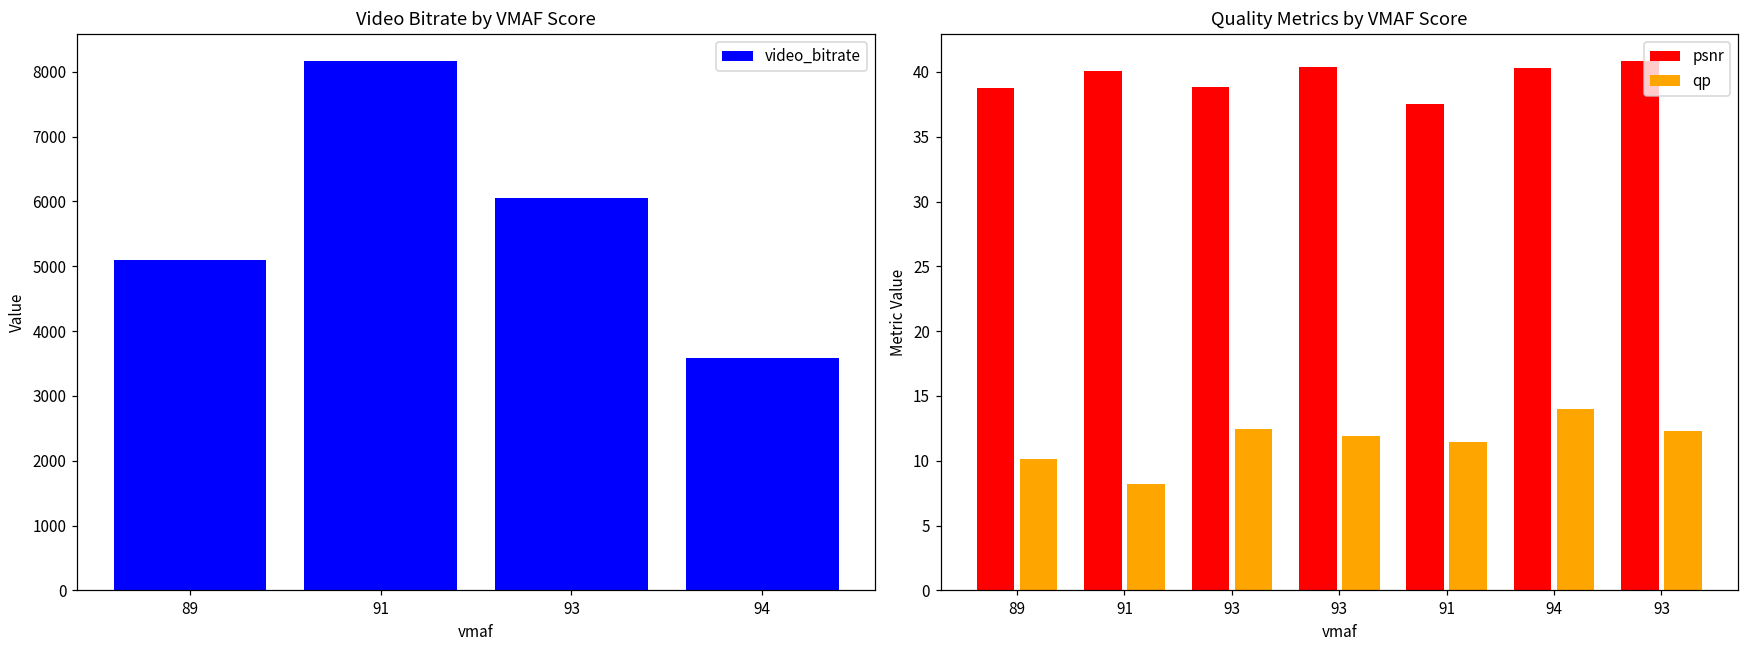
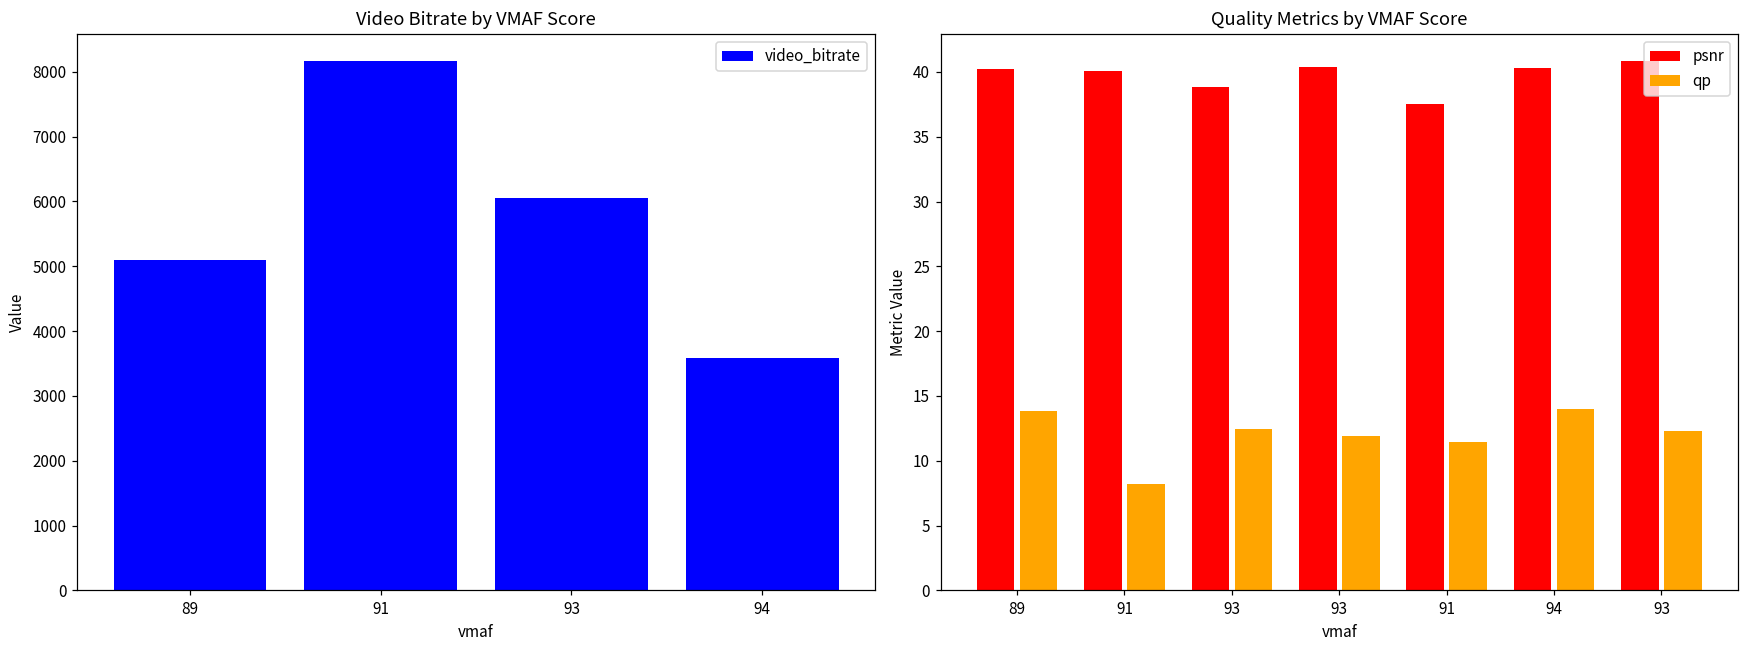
  {
    "Video Bitrate by VMAF Score": {
      "89": 5100,
      "94": 3600
    },
    "Quality Metrics by VMAF Score": {
      "psnr": {
-       "89": 38.8,
+       "89": 40.2,
        "94": 40.3
      },
      "qp": {
-       "89": 10.1,
+       "89": 13.8,
        "94": 14.0
      }
    }
  }
